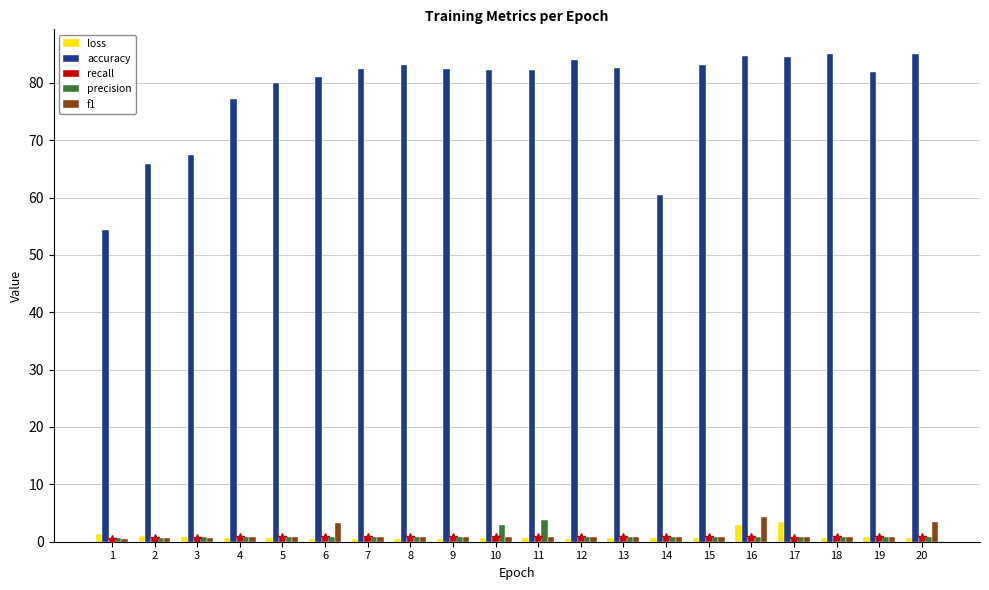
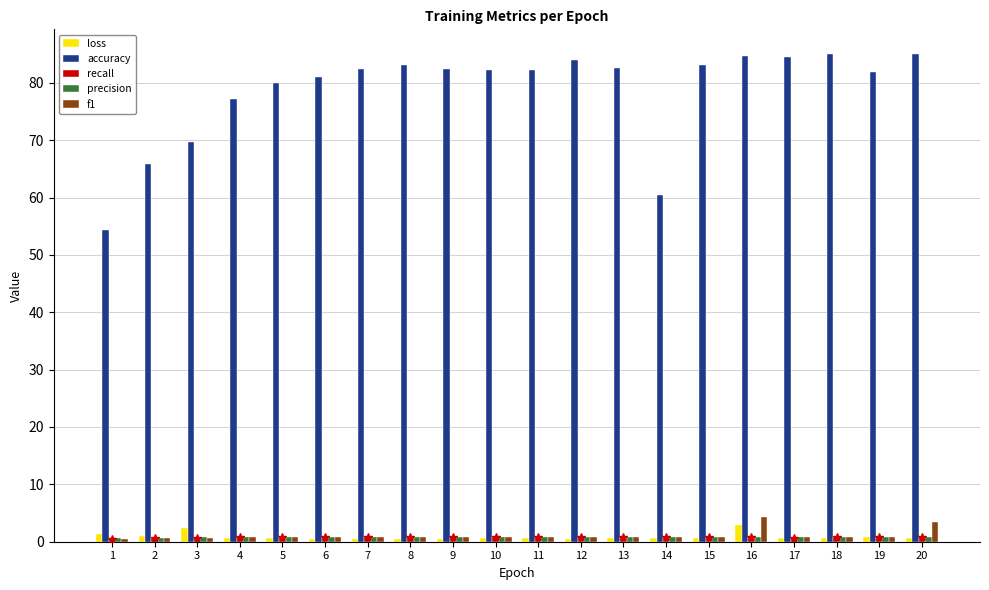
  {
    "loss": {
      "1": 1,
      "2": 1,
-     "3": 1,
+     "3": 2,
      "4": 1,
      "5": 1,
      "6": 1,
      "7": 1,
      "8": 1,
      "9": 1,
      "10": 1,
      "11": 1,
      "12": 1,
      "13": 1,
      "14": 1,
      "15": 1,
      "16": 3,
-     "17": 3,
+     "17": 1,
      "18": 1,
      "19": 1,
      "20": 1
    },
    "accuracy": {
      "1": 54,
      "2": 66,
-     "3": 67,
+     "3": 70,
      "4": 77,
      "5": 80,
      "6": 81,
      "7": 82,
      "8": 83,
      "9": 82,
      "10": 82,
      "11": 82,
      "12": 84,
      "13": 83,
      "14": 61,
      "15": 83,
      "16": 85,
      "17": 84,
      "18": 85,
      "19": 82,
      "20": 85
    },
    "precision": {
      "1": 1,
      "2": 1,
      "3": 1,
      "4": 1,
      "5": 1,
      "6": 1,
      "7": 1,
      "8": 1,
      "9": 1,
-     "10": 3,
-     "11": 4,
+     "10": 1,
+     "11": 1,
      "12": 1,
      "13": 1,
      "14": 1,
      "15": 1,
      "16": 1,
      "17": 1,
      "18": 1,
      "19": 1,
      "20": 1
    },
    "f1": {
      "1": 1,
      "2": 1,
      "3": 1,
      "4": 1,
      "5": 1,
-     "6": 3,
+     "6": 1,
      "7": 1,
      "8": 1,
      "9": 1,
      "10": 1,
      "11": 1,
      "12": 1,
      "13": 1,
      "14": 1,
      "15": 1,
      "16": 4,
      "17": 1,
      "18": 1,
      "19": 1,
      "20": 4
    }
  }
